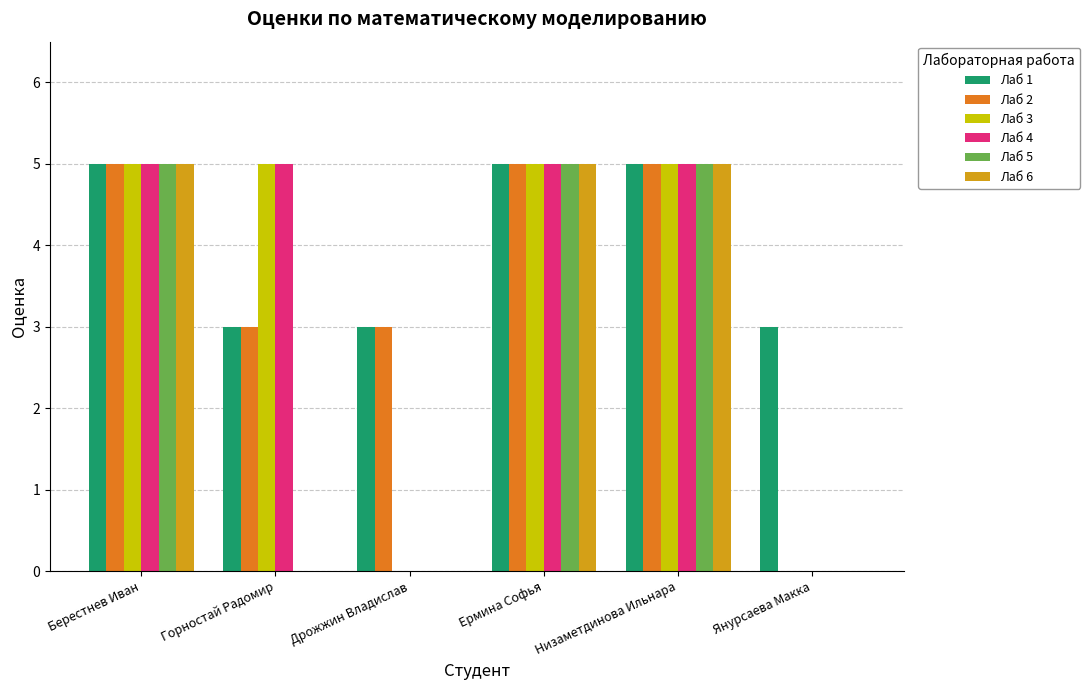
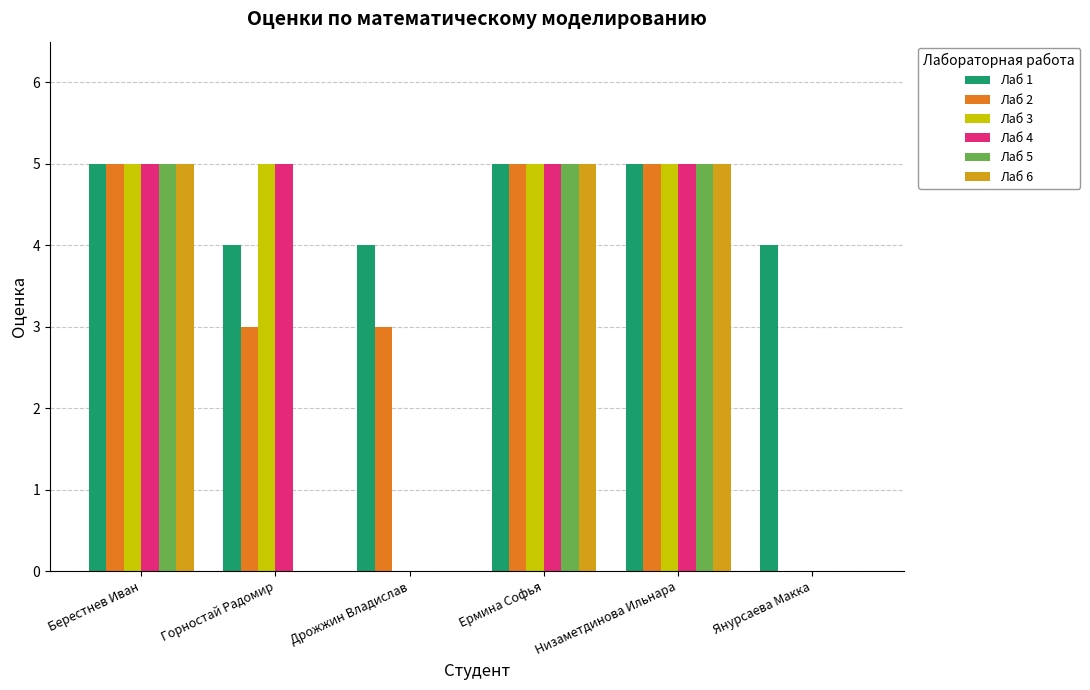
  {
    "Лаб 1": {
      "Берестнев Иван": 5,
-     "Горностай Радомир": 3,
-     "Дрожжин Владислав": 3,
+     "Горностай Радомир": 4,
+     "Дрожжин Владислав": 4,
      "Ермина Софья": 5,
      "Низаметдинова Ильнара": 5,
-     "Янурсаева Макка": 3
+     "Янурсаева Макка": 4
    },
    "Лаб 4": {
      "Берестнев Иван": 5,
      "Горностай Радомир": 5,
      "Дрожжин Владислав": 0,
      "Ермина Софья": 5,
      "Низаметдинова Ильнара": 5,
      "Янурсаева Макка": 0
    },
    "Лаб 5": {
      "Берестнев Иван": 5,
      "Горностай Радомир": 0,
      "Дрожжин Владислав": 0,
      "Ермина Софья": 5,
      "Низаметдинова Ильнара": 5,
      "Янурсаева Макка": 0
    }
  }
